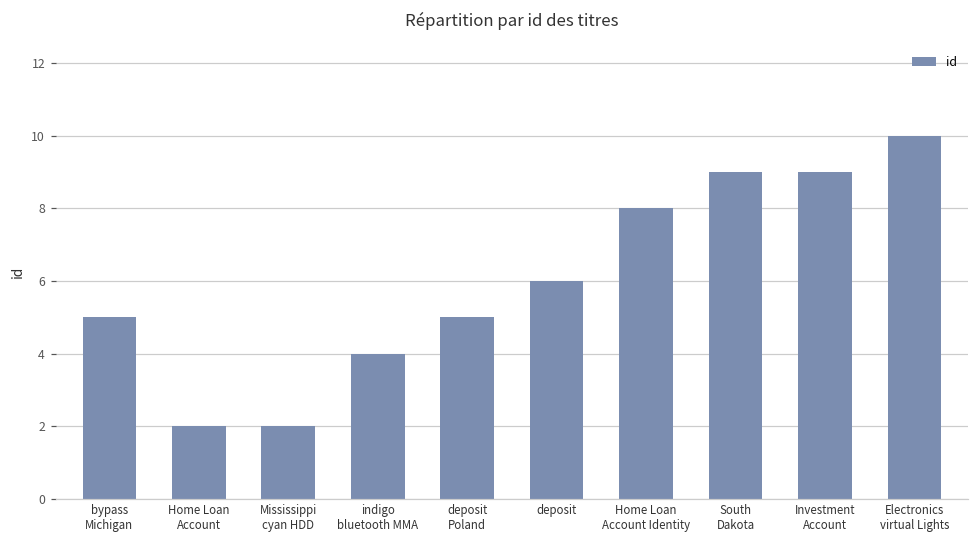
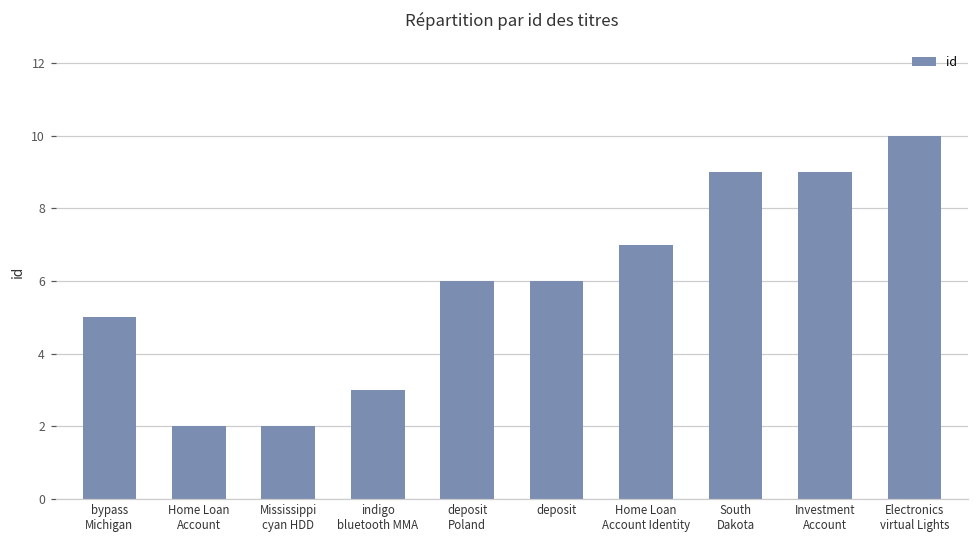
  {
    "bypass Michigan": 5,
    "Home Loan Account": 2,
    "Mississippi cyan HDD": 2,
-   "indigo bluetooth MMA": 4,
-   "deposit Poland": 5,
+   "indigo bluetooth MMA": 3,
+   "deposit Poland": 6,
    "deposit": 6,
-   "Home Loan Account Identity": 8,
+   "Home Loan Account Identity": 7,
    "South Dakota": 9,
    "Investment Account": 9,
    "Electronics virtual Lights": 10
  }
